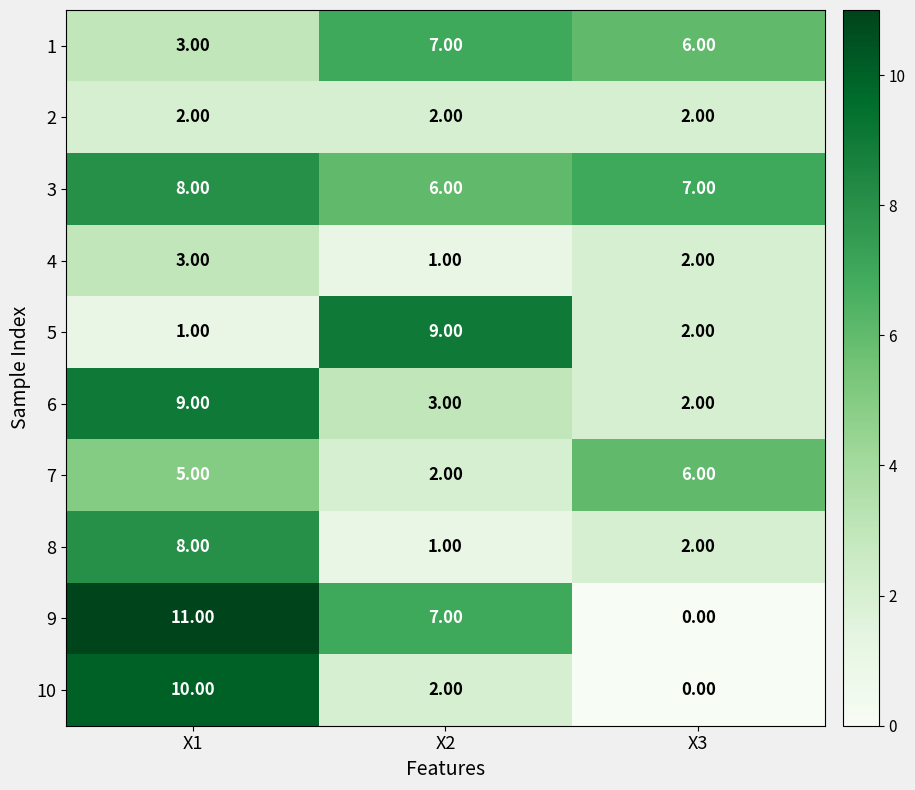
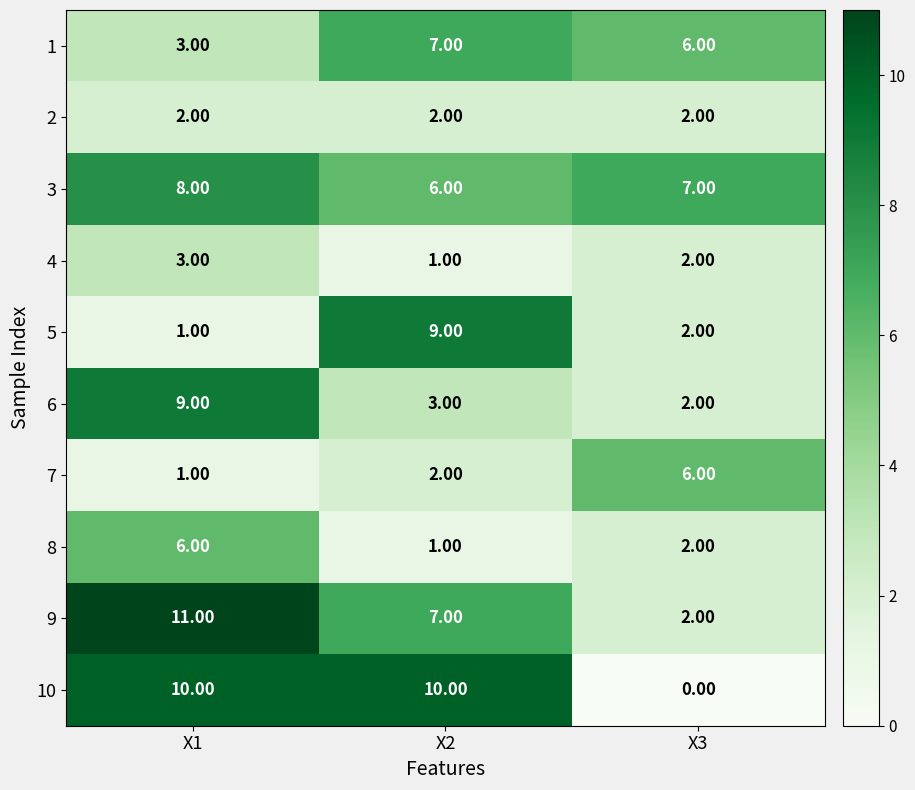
  {
    "1": {
      "X1": 3.00,
      "X2": 7.00,
      "X3": 6.00
    },
    "2": {
      "X1": 2.00,
      "X2": 2.00,
      "X3": 2.00
    },
    "3": {
      "X1": 8.00,
      "X2": 6.00,
      "X3": 7.00
    },
    "4": {
      "X1": 3.00,
      "X2": 1.00,
      "X3": 2.00
    },
    "5": {
      "X1": 1.00,
      "X2": 9.00,
      "X3": 2.00
    },
    "6": {
      "X1": 9.00,
      "X2": 3.00,
      "X3": 2.00
    },
    "7": {
-     "X1": 5.00,
+     "X1": 1.00,
      "X2": 2.00,
      "X3": 6.00
    },
    "8": {
-     "X1": 8.00,
+     "X1": 6.00,
      "X2": 1.00,
      "X3": 2.00
    },
    "9": {
      "X1": 11.00,
      "X2": 7.00,
-     "X3": 0.00
+     "X3": 2.00
    },
    "10": {
      "X1": 10.00,
-     "X2": 2.00,
+     "X2": 10.00,
      "X3": 0.00
    }
  }
